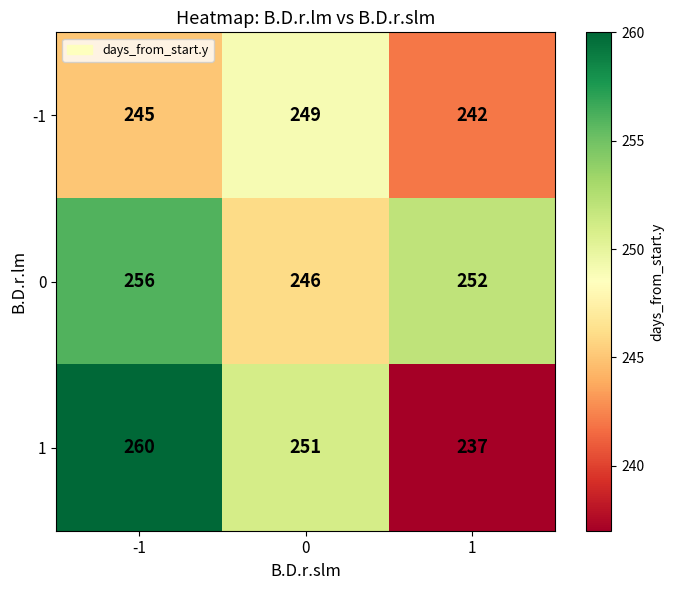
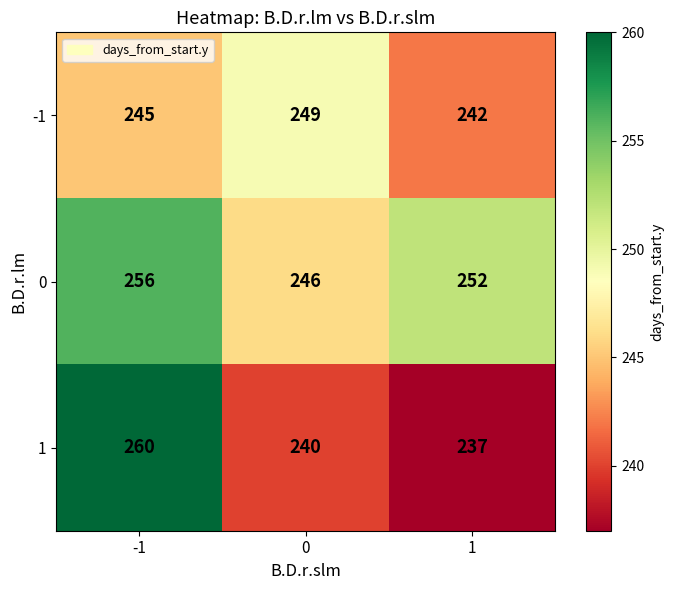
  {
    "-1": {
      "-1": 245,
      "0": 249,
      "1": 242
    },
    "0": {
      "-1": 256,
      "0": 246,
      "1": 252
    },
    "1": {
      "-1": 260,
-     "0": 251,
+     "0": 240,
      "1": 237
    }
  }
